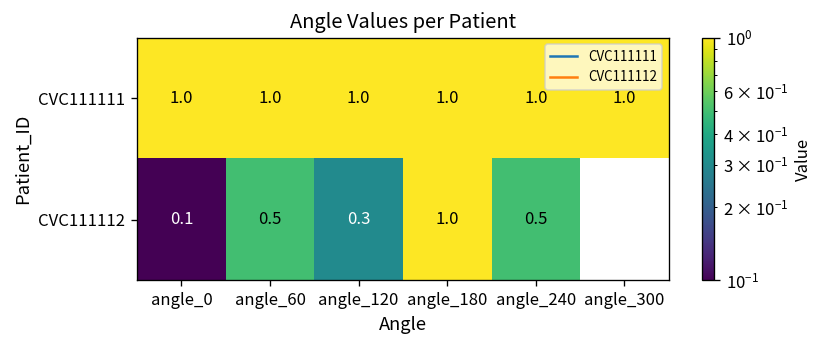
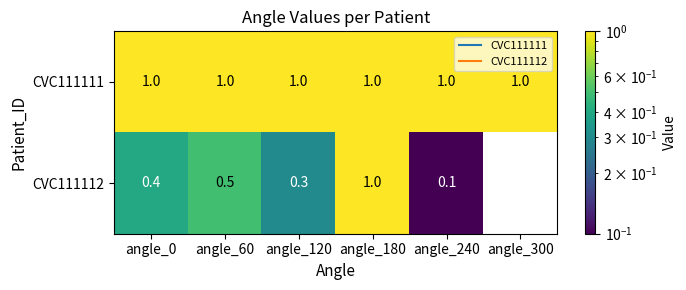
  {
    "CVC111111": {
      "angle_0": 1.0,
      "angle_60": 1.0,
      "angle_120": 1.0,
      "angle_180": 1.0,
      "angle_240": 1.0,
      "angle_300": 1.0
    },
    "CVC111112": {
-     "angle_0": 0.1,
+     "angle_0": 0.4,
      "angle_60": 0.5,
      "angle_120": 0.3,
      "angle_180": 1.0,
-     "angle_240": 0.5
+     "angle_240": 0.1
    }
  }
